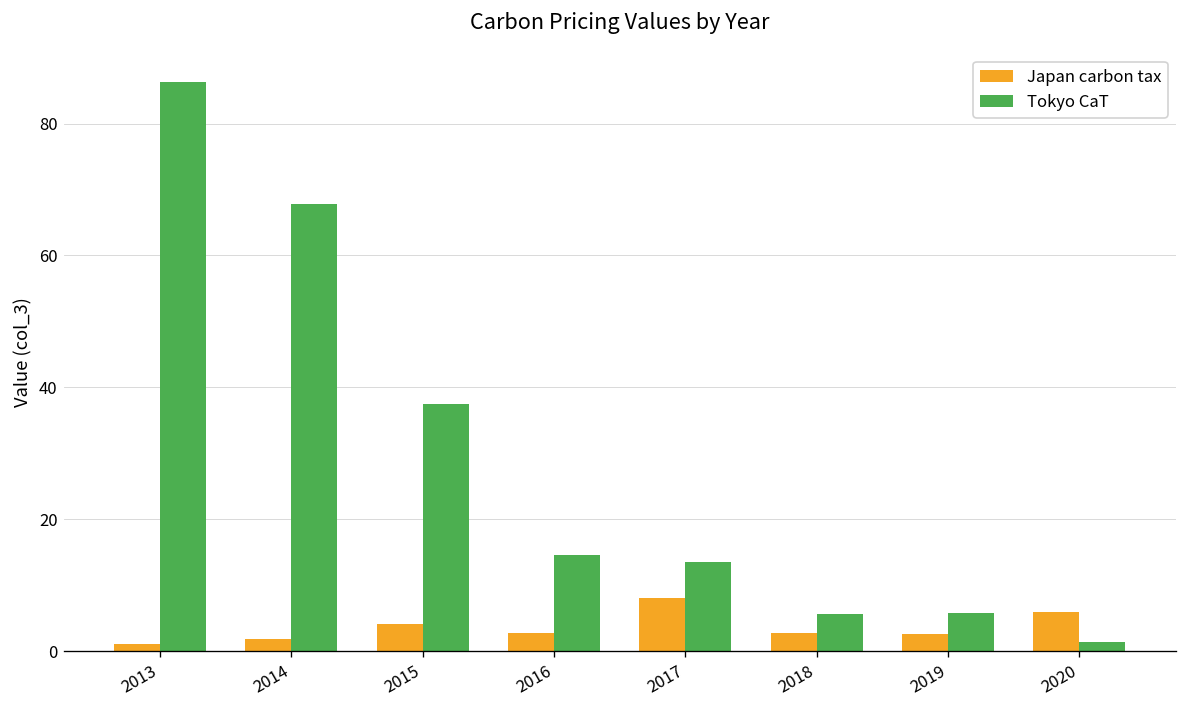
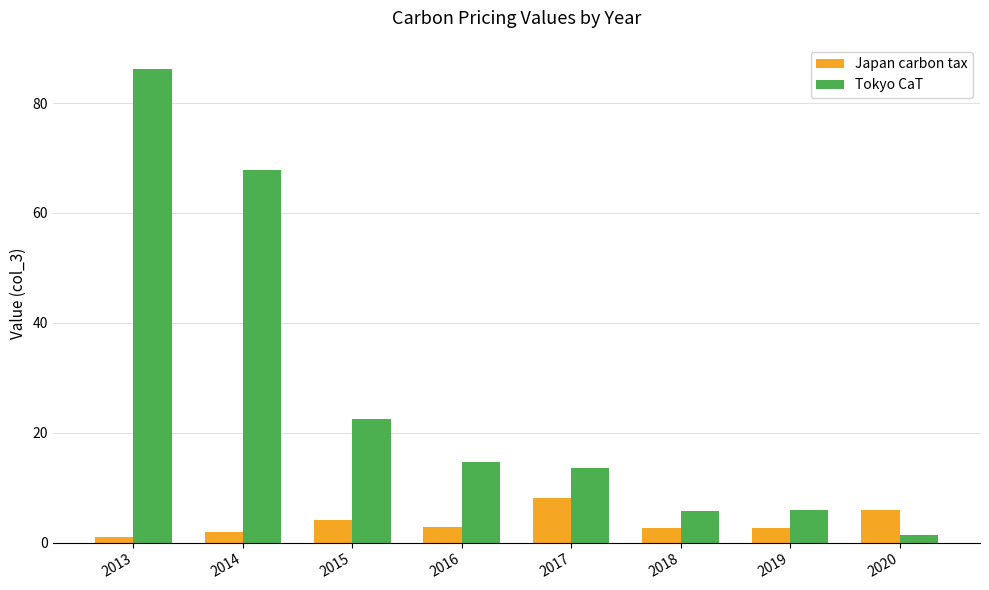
  {
    "Japan carbon tax": {
      "2013": 1,
      "2014": 2,
      "2015": 4,
      "2016": 3,
      "2017": 8,
      "2018": 3,
      "2019": 3,
      "2020": 6
    },
    "Tokyo CaT": {
      "2013": 86,
      "2014": 68,
-     "2015": 38,
+     "2015": 22,
      "2016": 15,
      "2017": 14,
      "2018": 6,
      "2019": 6,
      "2020": 1
    }
  }
